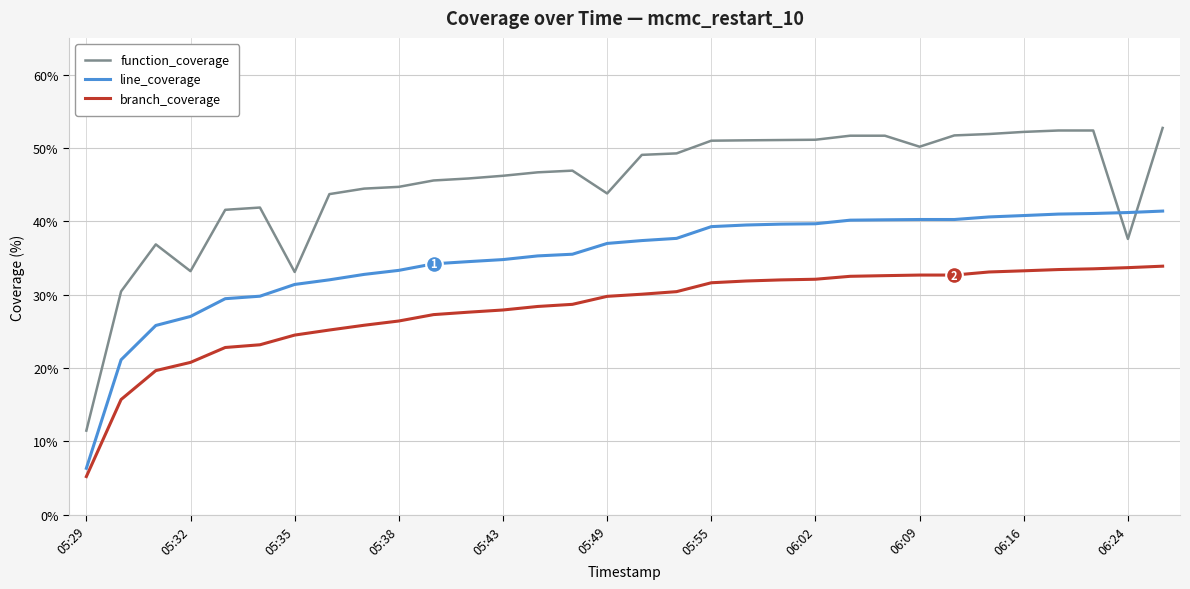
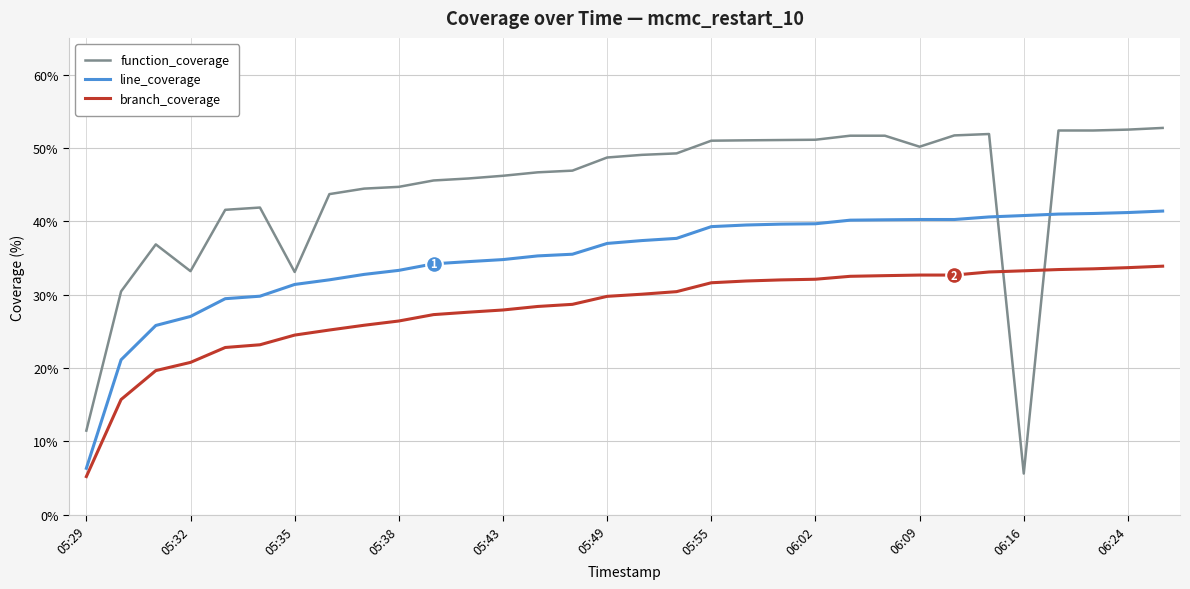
  {
    "function_coverage": {
      "05:29": "11%",
      "05:32": "33%",
      "05:35": "33%",
      "05:38": "45%",
      "05:43": "46%",
-     "05:49": "44%",
+     "05:49": "49%",
      "05:55": "51%",
      "06:02": "51%",
      "06:09": "50%",
-     "06:16": "52%",
-     "06:24": "38%"
+     "06:16": "6%",
+     "06:24": "53%"
    }
  }
